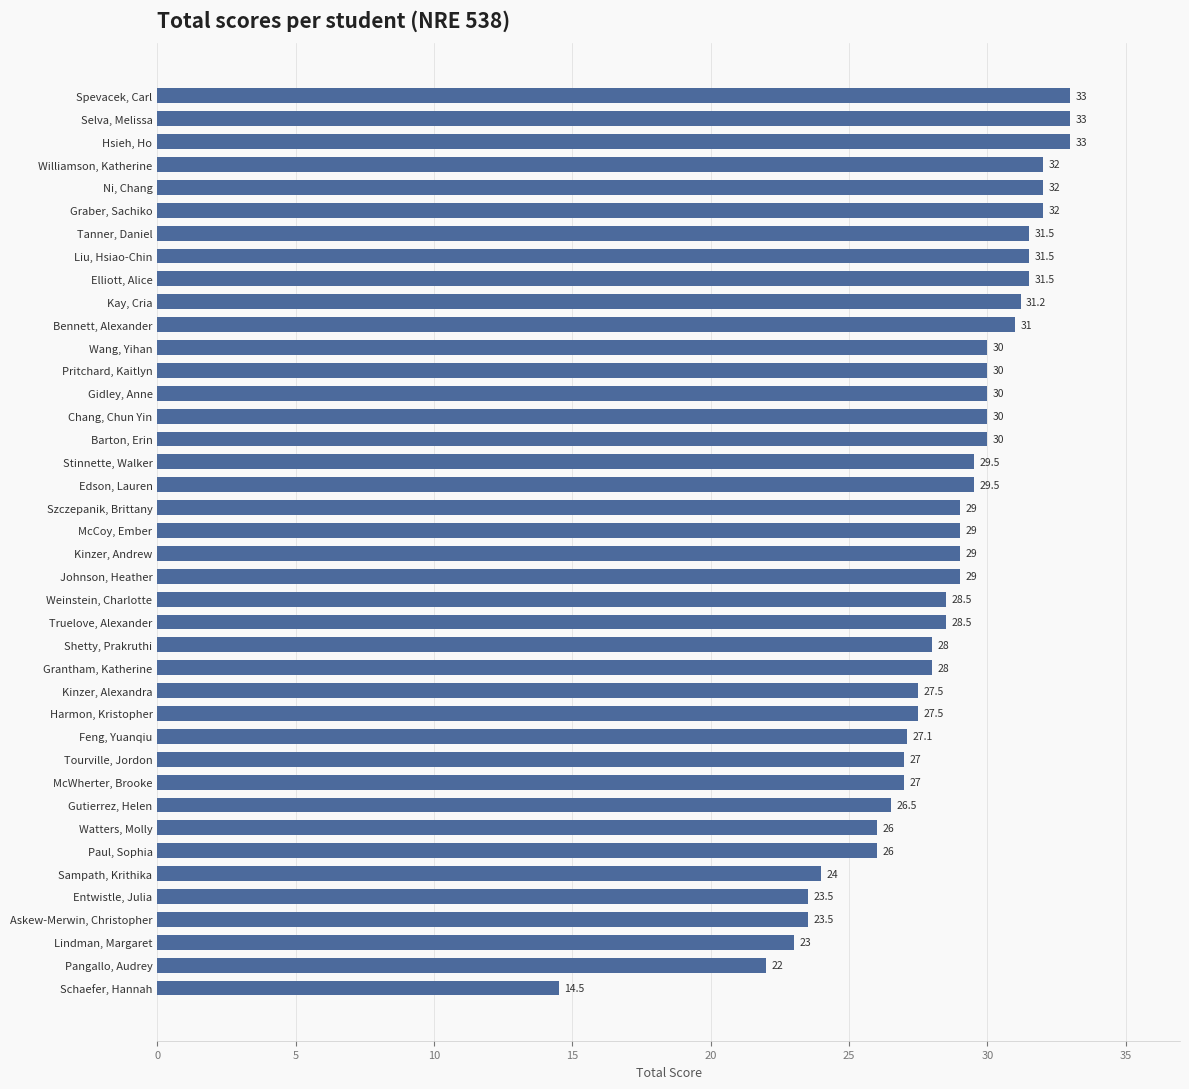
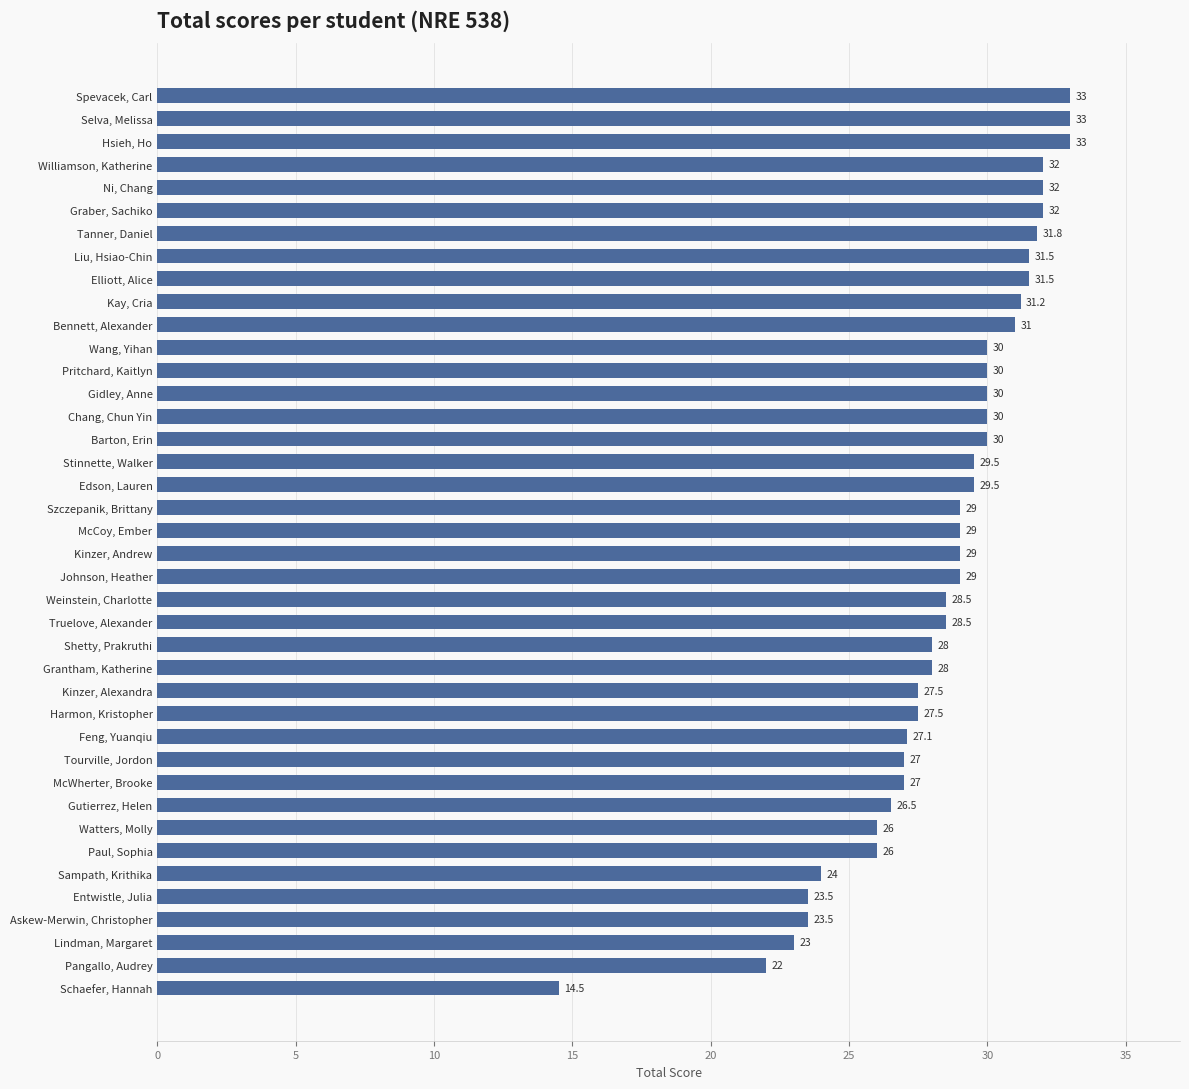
  {
    "Spevacek, Carl": 33,
    "Selva, Melissa": 33,
    "Hsieh, Ho": 33,
    "Williamson, Katherine": 32,
    "Ni, Chang": 32,
    "Graber, Sachiko": 32,
-   "Tanner, Daniel": 31.5,
+   "Tanner, Daniel": 31.8,
    "Liu, Hsiao-Chin": 31.5,
    "Elliott, Alice": 31.5,
    "Kay, Cria": 31.2,
    "Bennett, Alexander": 31,
    "Wang, Yihan": 30,
    "Pritchard, Kaitlyn": 30,
    "Gidley, Anne": 30,
    "Chang, Chun Yin": 30,
    "Barton, Erin": 30,
    "Stinnette, Walker": 29.5,
    "Edson, Lauren": 29.5,
    "Szczepanik, Brittany": 29,
    "McCoy, Ember": 29,
    "Kinzer, Andrew": 29,
    "Johnson, Heather": 29,
    "Weinstein, Charlotte": 28.5,
    "Truelove, Alexander": 28.5,
    "Shetty, Prakruthi": 28,
    "Grantham, Katherine": 28,
    "Kinzer, Alexandra": 27.5,
    "Harmon, Kristopher": 27.5,
    "Feng, Yuanqiu": 27.1,
    "Tourville, Jordon": 27,
    "McWherter, Brooke": 27,
    "Gutierrez, Helen": 26.5,
    "Watters, Molly": 26,
    "Paul, Sophia": 26,
    "Sampath, Krithika": 24,
    "Entwistle, Julia": 23.5,
    "Askew-Merwin, Christopher": 23.5,
    "Lindman, Margaret": 23,
    "Pangallo, Audrey": 22,
    "Schaefer, Hannah": 14.5
  }
